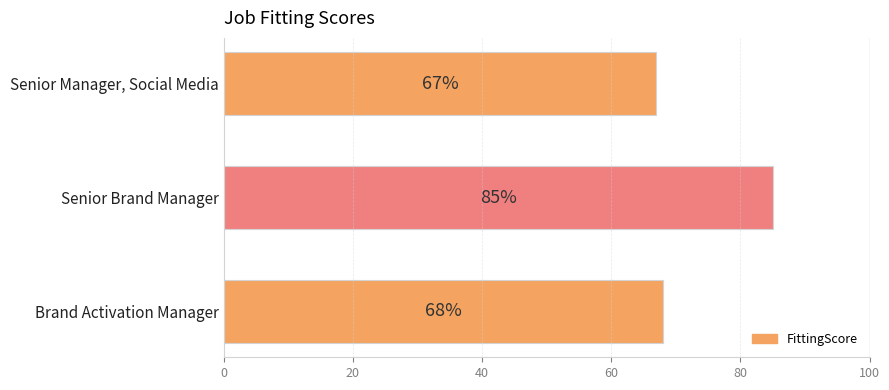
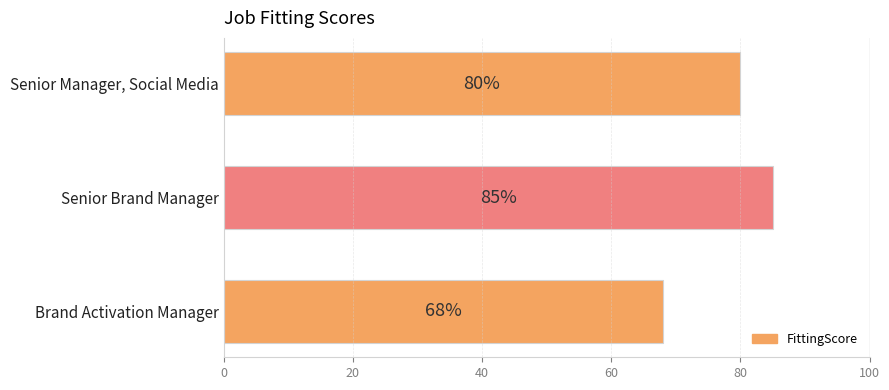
  {
-   "Senior Manager, Social Media": "67%",
+   "Senior Manager, Social Media": "80%",
    "Senior Brand Manager": "85%",
    "Brand Activation Manager": "68%"
  }
